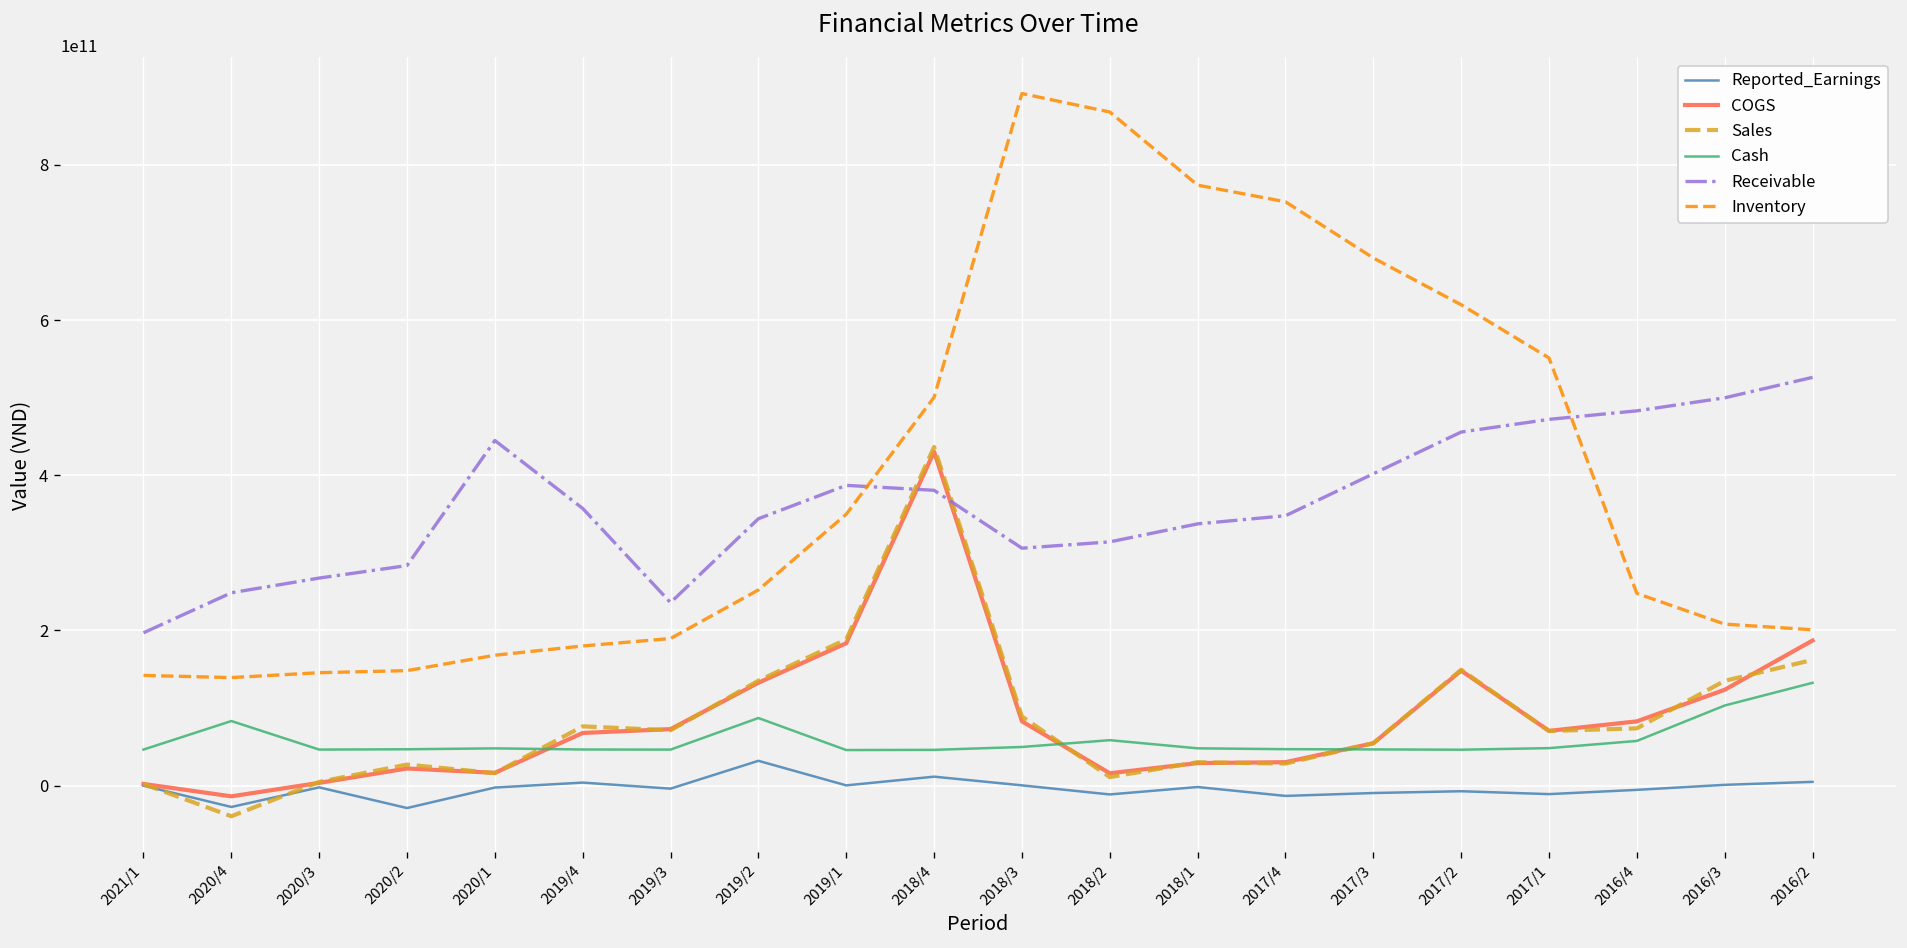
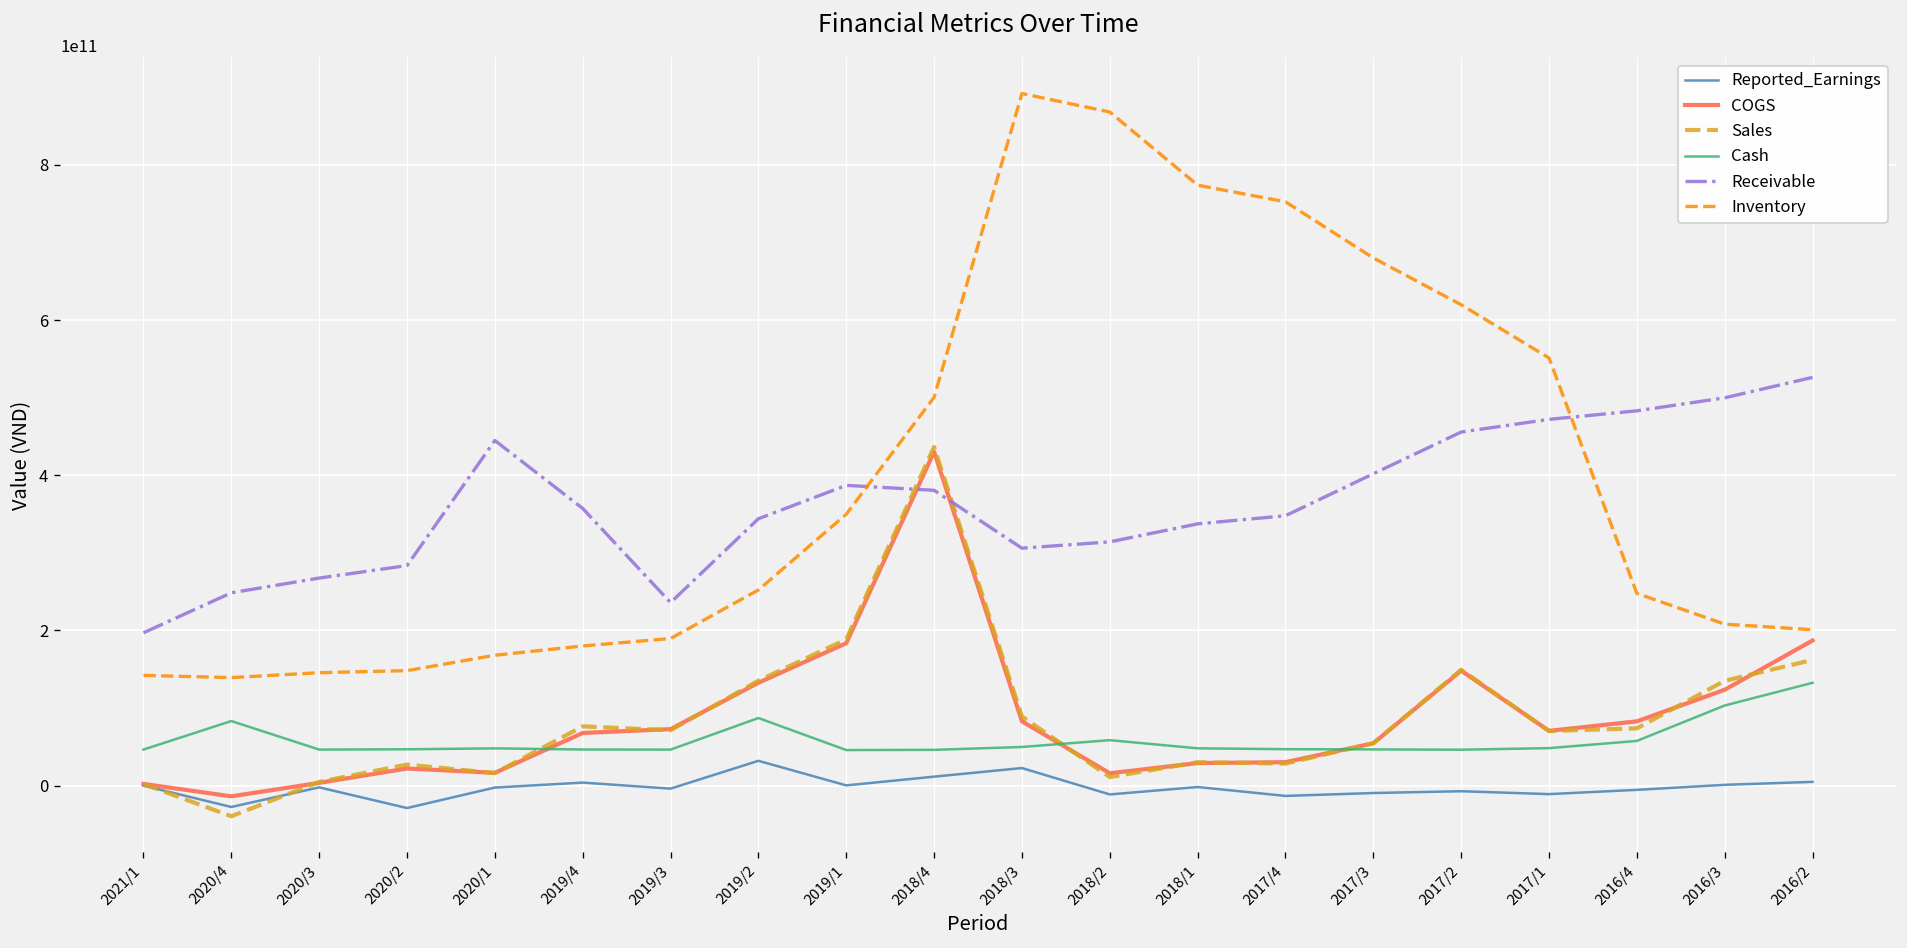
  {
    "Reported_Earnings": {
      "2020/4": -30000000000,
      "2020/3": 0,
      "2020/2": -30000000000,
      "2020/1": 0,
      "2019/4": 0,
      "2019/3": 0,
      "2019/2": 30000000000,
      "2019/1": 0,
      "2018/4": 10000000000,
-     "2018/3": 0,
+     "2018/3": 20000000000,
      "2018/2": -10000000000,
      "2018/1": 0,
      "2017/4": -10000000000,
      "2017/3": -10000000000,
      "2017/2": -10000000000,
      "2017/1": -10000000000,
      "2016/4": -10000000000,
      "2016/3": 0,
      "2016/2": 0
    },
    "COGS": {
      "2020/4": -10000000000,
      "2020/2": 20000000000,
      "2019/4": 70000000000,
      "2019/1": 180000000000,
      "2018/4": 430000000000,
      "2018/3": 80000000000,
      "2018/2": 20000000000,
      "2016/4": 80000000000,
      "2016/3": 120000000000,
      "2016/2": 190000000000
    },
    "Cash": {
      "2021/1": 50000000000,
      "2020/4": 80000000000,
      "2020/3": 50000000000,
      "2020/2": 50000000000,
      "2020/1": 50000000000,
      "2019/4": 50000000000,
      "2019/3": 50000000000,
      "2019/2": 90000000000,
      "2019/1": 50000000000,
      "2018/4": 50000000000,
      "2018/3": 50000000000,
      "2018/2": 60000000000,
      "2018/1": 50000000000,
      "2017/4": 50000000000,
      "2017/3": 50000000000,
      "2017/2": 50000000000,
      "2017/1": 50000000000,
      "2016/4": 60000000000,
      "2016/3": 100000000000,
      "2016/2": 130000000000
    },
    "Receivable": {
      "2021/1": 200000000000,
      "2020/4": 250000000000,
      "2020/3": 270000000000,
      "2020/2": 280000000000,
      "2020/1": 440000000000,
      "2019/4": 360000000000,
      "2019/3": 240000000000,
      "2019/2": 340000000000,
      "2019/1": 390000000000,
      "2018/4": 380000000000,
      "2018/3": 310000000000,
      "2018/2": 310000000000,
      "2018/1": 340000000000,
      "2017/4": 350000000000,
      "2017/3": 400000000000,
      "2017/2": 460000000000,
      "2017/1": 470000000000,
      "2016/4": 480000000000,
      "2016/3": 500000000000,
      "2016/2": 530000000000
    }
  }
